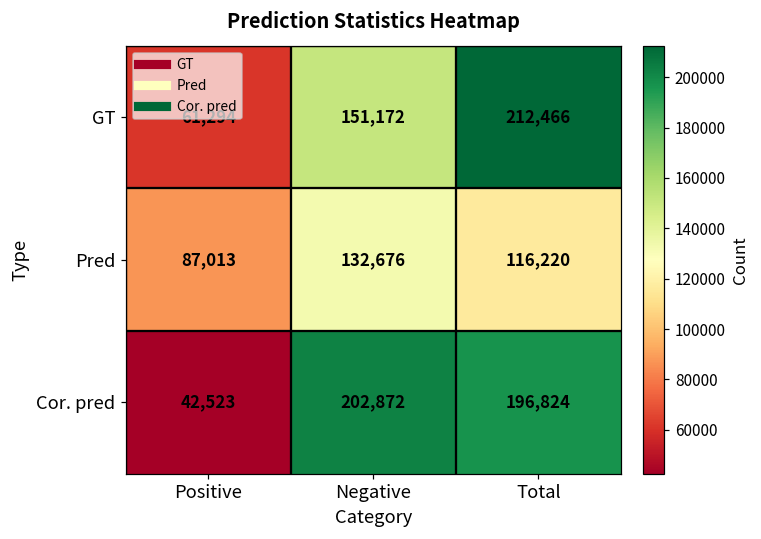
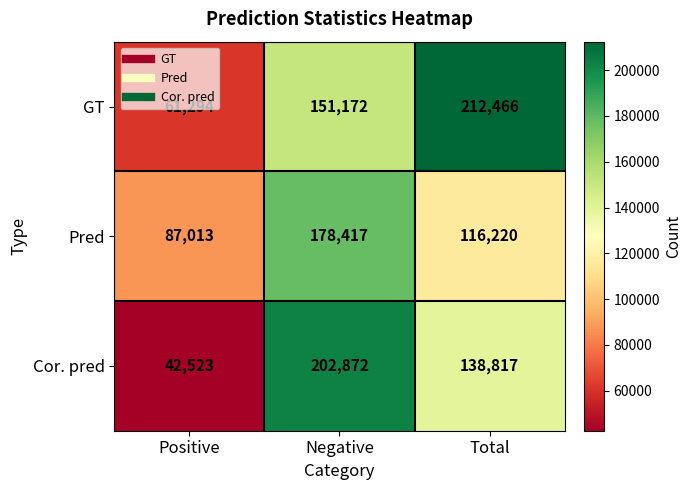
  {
    "GT": {
      "Negative": "151,172",
      "Total": "212,466"
    },
    "Pred": {
      "Positive": "87,013",
-     "Negative": "132,676",
+     "Negative": "178,417",
      "Total": "116,220"
    },
    "Cor. pred": {
      "Positive": "42,523",
      "Negative": "202,872",
-     "Total": "196,824"
+     "Total": "138,817"
    }
  }
